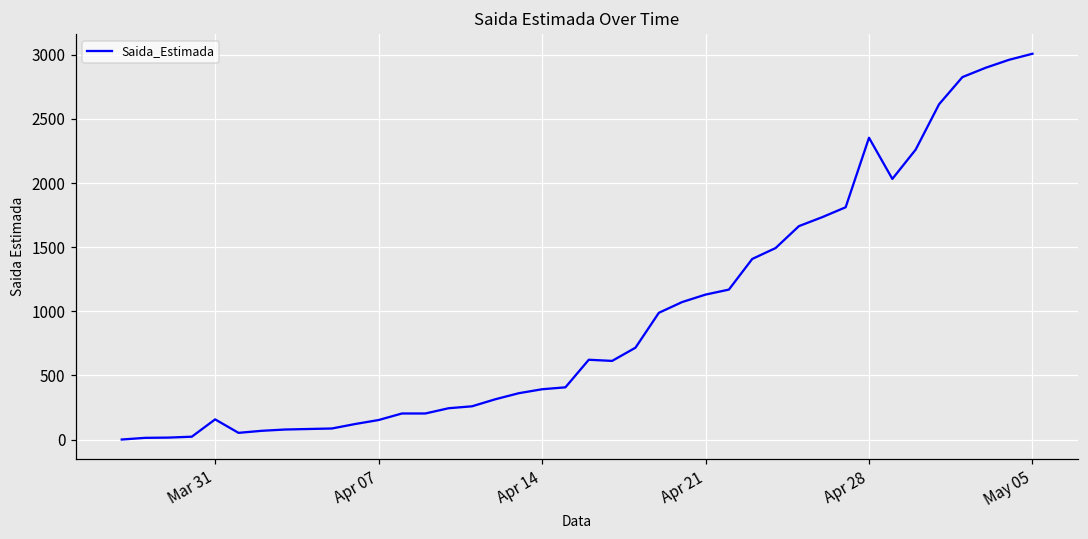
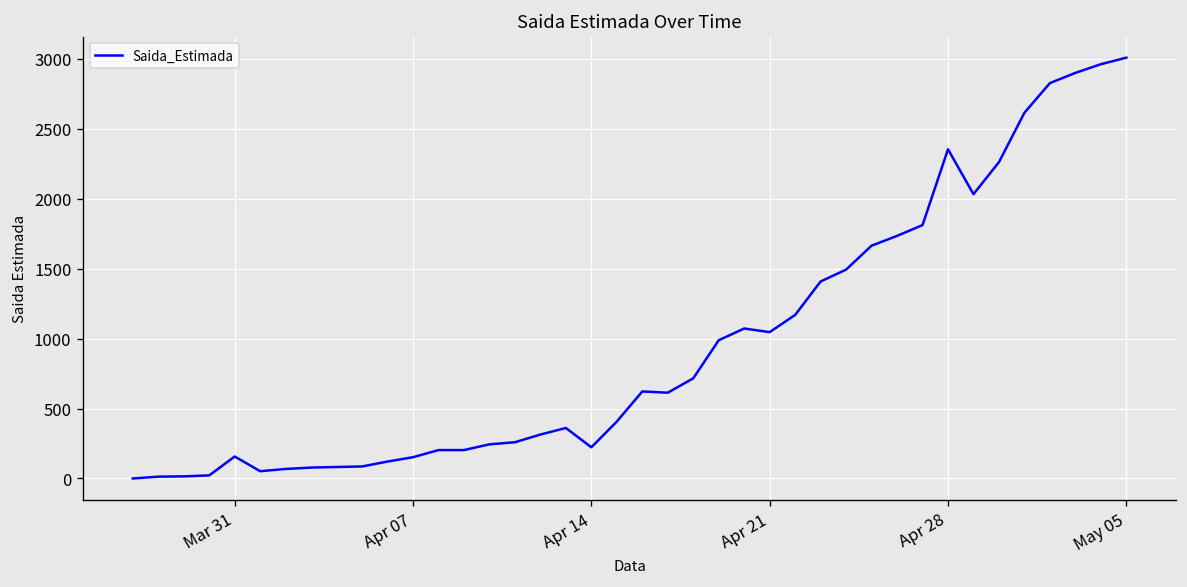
  {
    "Mar 31": 160,
    "Apr 07": 150,
-   "Apr 14": 390,
-   "Apr 21": 1130,
+   "Apr 14": 220,
+   "Apr 21": 1050,
    "Apr 28": 2350,
    "May 05": 3010
  }
